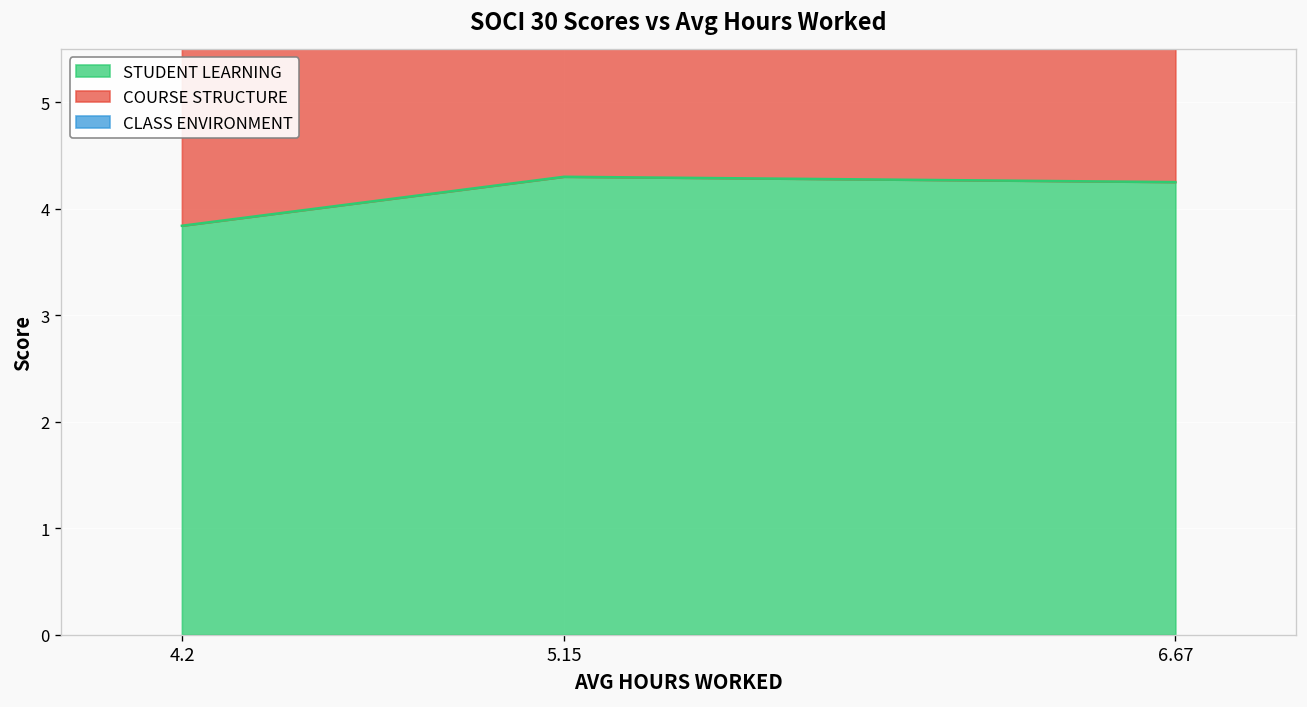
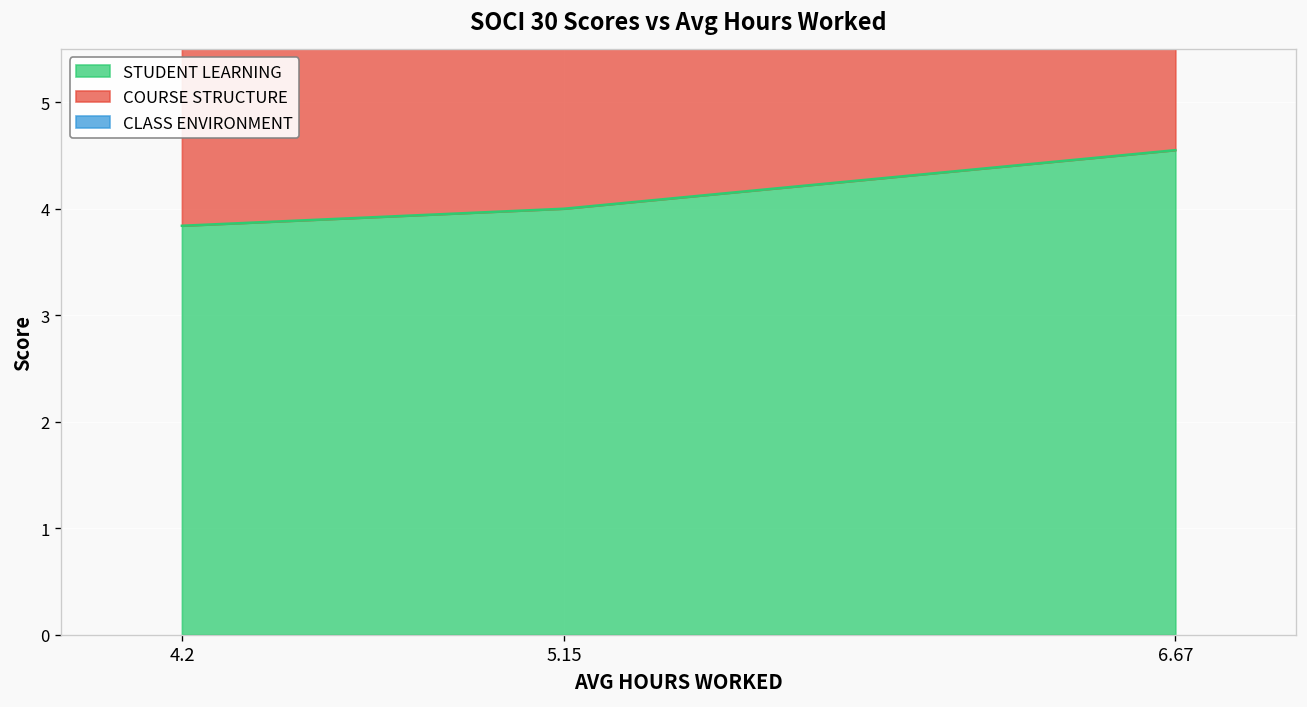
  {
    "STUDENT LEARNING": {
      "4.2": 3.8,
-     "5.15": 4.3,
-     "6.67": 4.3
+     "5.15": 4.0,
+     "6.67": 4.6
    }
  }
